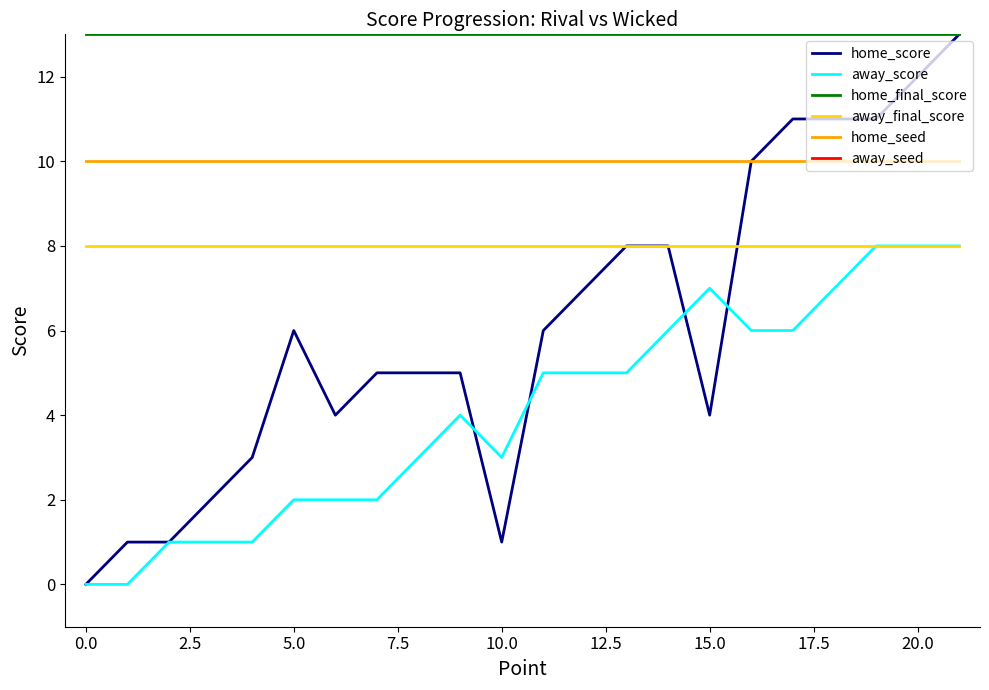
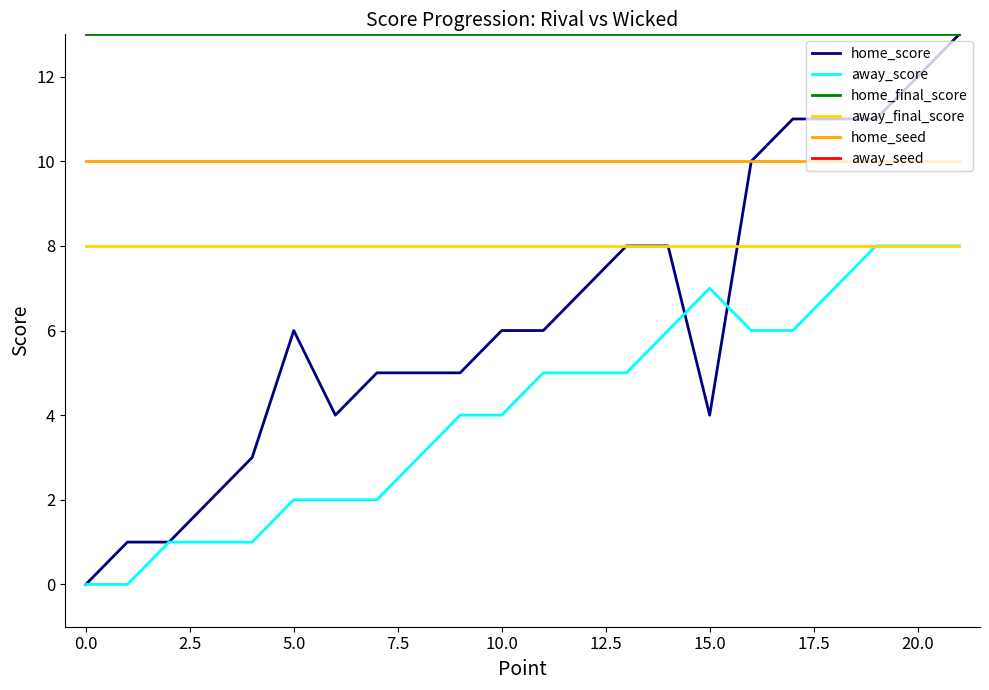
  {
    "home_score": {
      "5.0": 6,
-     "10.0": 1,
+     "10.0": 6,
      "15.0": 4
    },
    "away_score": {
      "5.0": 2,
-     "10.0": 3,
+     "10.0": 4,
      "15.0": 7
    },
    "home_final_score": {
      "0.0": 13,
      "5.0": 13,
      "10.0": 13,
      "15.0": 13,
      "20.0": 13
    }
  }
